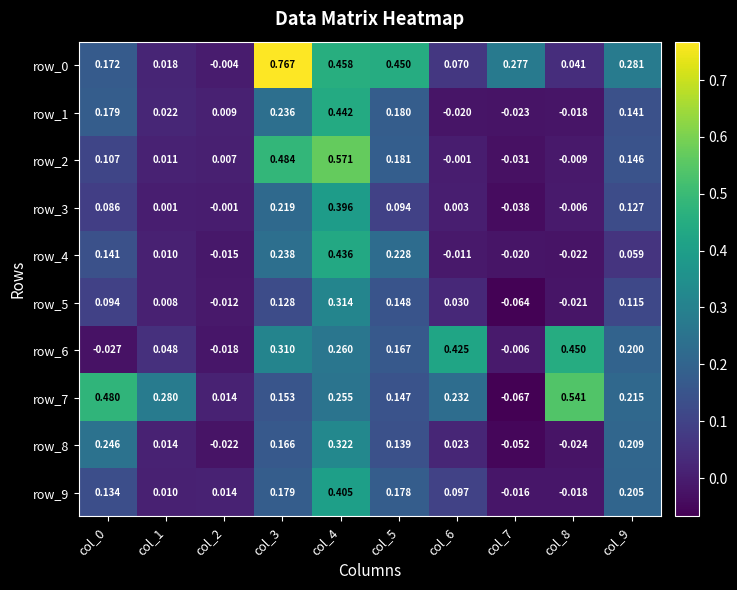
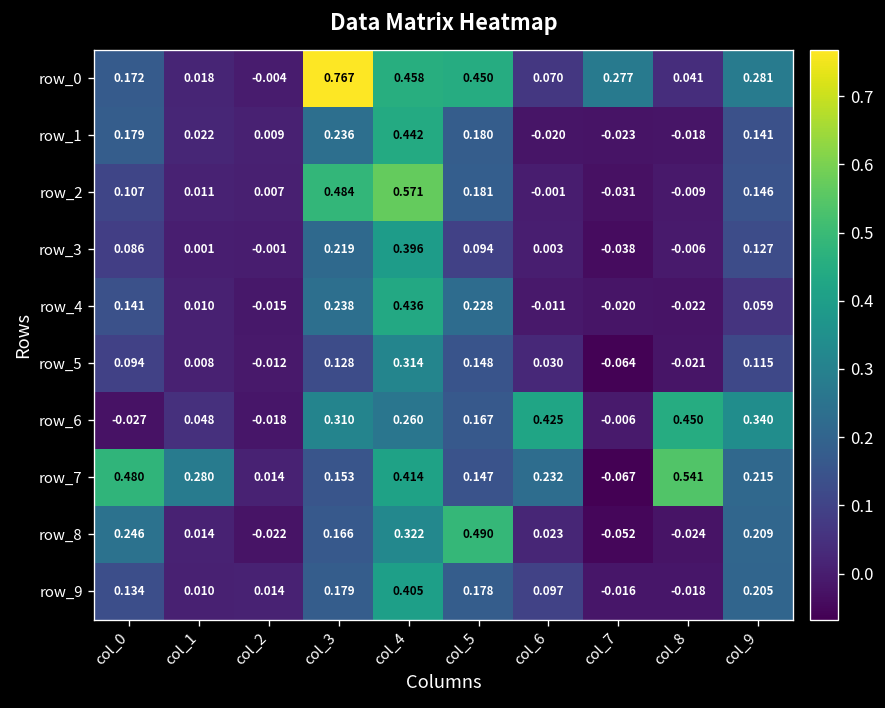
  {
    "row_0": {
      "col_0": 0.172,
      "col_1": 0.018,
      "col_2": -0.004,
      "col_3": 0.767,
      "col_4": 0.458,
      "col_5": 0.450,
      "col_6": 0.070,
      "col_7": 0.277,
      "col_8": 0.041,
      "col_9": 0.281
    },
    "row_1": {
      "col_0": 0.179,
      "col_1": 0.022,
      "col_2": 0.009,
      "col_3": 0.236,
      "col_4": 0.442,
      "col_5": 0.180,
      "col_6": -0.020,
      "col_7": -0.023,
      "col_8": -0.018,
      "col_9": 0.141
    },
    "row_2": {
      "col_0": 0.107,
      "col_1": 0.011,
      "col_2": 0.007,
      "col_3": 0.484,
      "col_4": 0.571,
      "col_5": 0.181,
      "col_6": -0.001,
      "col_7": -0.031,
      "col_8": -0.009,
      "col_9": 0.146
    },
    "row_3": {
      "col_0": 0.086,
      "col_1": 0.001,
      "col_2": -0.001,
      "col_3": 0.219,
      "col_4": 0.396,
      "col_5": 0.094,
      "col_6": 0.003,
      "col_7": -0.038,
      "col_8": -0.006,
      "col_9": 0.127
    },
    "row_4": {
      "col_0": 0.141,
      "col_1": 0.010,
      "col_2": -0.015,
      "col_3": 0.238,
      "col_4": 0.436,
      "col_5": 0.228,
      "col_6": -0.011,
      "col_7": -0.020,
      "col_8": -0.022,
      "col_9": 0.059
    },
    "row_5": {
      "col_0": 0.094,
      "col_1": 0.008,
      "col_2": -0.012,
      "col_3": 0.128,
      "col_4": 0.314,
      "col_5": 0.148,
      "col_6": 0.030,
      "col_7": -0.064,
      "col_8": -0.021,
      "col_9": 0.115
    },
    "row_6": {
      "col_0": -0.027,
      "col_1": 0.048,
      "col_2": -0.018,
      "col_3": 0.310,
      "col_4": 0.260,
      "col_5": 0.167,
      "col_6": 0.425,
      "col_7": -0.006,
      "col_8": 0.450,
-     "col_9": 0.200
+     "col_9": 0.340
    },
    "row_7": {
      "col_0": 0.480,
      "col_1": 0.280,
      "col_2": 0.014,
      "col_3": 0.153,
-     "col_4": 0.255,
+     "col_4": 0.414,
      "col_5": 0.147,
      "col_6": 0.232,
      "col_7": -0.067,
      "col_8": 0.541,
      "col_9": 0.215
    },
    "row_8": {
      "col_0": 0.246,
      "col_1": 0.014,
      "col_2": -0.022,
      "col_3": 0.166,
      "col_4": 0.322,
-     "col_5": 0.139,
+     "col_5": 0.490,
      "col_6": 0.023,
      "col_7": -0.052,
      "col_8": -0.024,
      "col_9": 0.209
    },
    "row_9": {
      "col_0": 0.134,
      "col_1": 0.010,
      "col_2": 0.014,
      "col_3": 0.179,
      "col_4": 0.405,
      "col_5": 0.178,
      "col_6": 0.097,
      "col_7": -0.016,
      "col_8": -0.018,
      "col_9": 0.205
    }
  }
